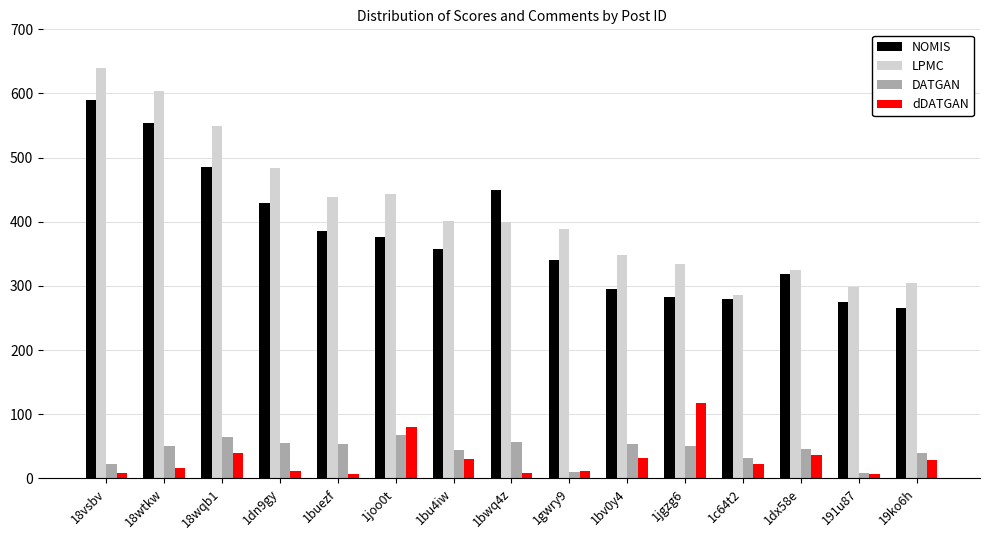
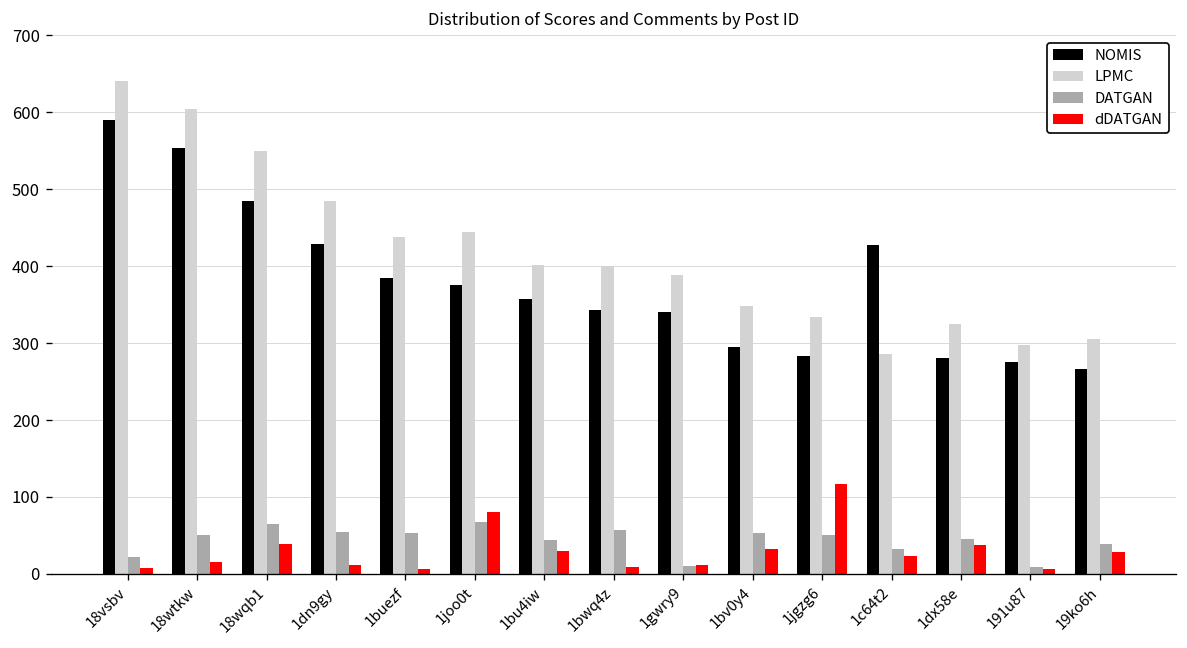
  {
    "NOMIS": {
      "18vsbv": 590,
      "18wtkw": 550,
      "18wqb1": 490,
      "1dn9gy": 430,
      "1buezf": 390,
      "1joo0t": 380,
      "1bu4iw": 360,
-     "1bwq4z": 450,
+     "1bwq4z": 340,
      "1gwry9": 340,
      "1bv0y4": 300,
      "1jgzg6": 280,
-     "1c64t2": 280,
-     "1dx58e": 320,
+     "1c64t2": 430,
+     "1dx58e": 280,
      "191u87": 280,
      "19ko6h": 270
    },
    "LPMC": {
      "18vsbv": 640,
      "18wtkw": 600,
      "18wqb1": 550,
      "1dn9gy": 480,
      "1buezf": 440,
      "1joo0t": 440,
      "1bu4iw": 400,
      "1bwq4z": 400,
      "1gwry9": 390,
      "1bv0y4": 350,
      "1jgzg6": 330,
      "1c64t2": 290,
      "1dx58e": 330,
      "191u87": 300,
      "19ko6h": 310
    },
    "DATGAN": {
      "18vsbv": 20,
      "18wtkw": 50,
      "18wqb1": 70,
      "1dn9gy": 60,
      "1buezf": 50,
      "1joo0t": 70,
      "1bu4iw": 40,
      "1bwq4z": 60,
      "1gwry9": 10,
      "1bv0y4": 50,
      "1jgzg6": 50,
      "1c64t2": 30,
      "1dx58e": 50,
      "191u87": 10,
      "19ko6h": 40
    },
    "dDATGAN": {
      "18vsbv": 10,
      "18wtkw": 20,
      "18wqb1": 40,
      "1dn9gy": 10,
      "1buezf": 10,
      "1joo0t": 80,
      "1bu4iw": 30,
      "1bwq4z": 10,
      "1gwry9": 10,
      "1bv0y4": 30,
      "1jgzg6": 120,
      "1c64t2": 20,
      "1dx58e": 40,
      "191u87": 10,
      "19ko6h": 30
    }
  }
